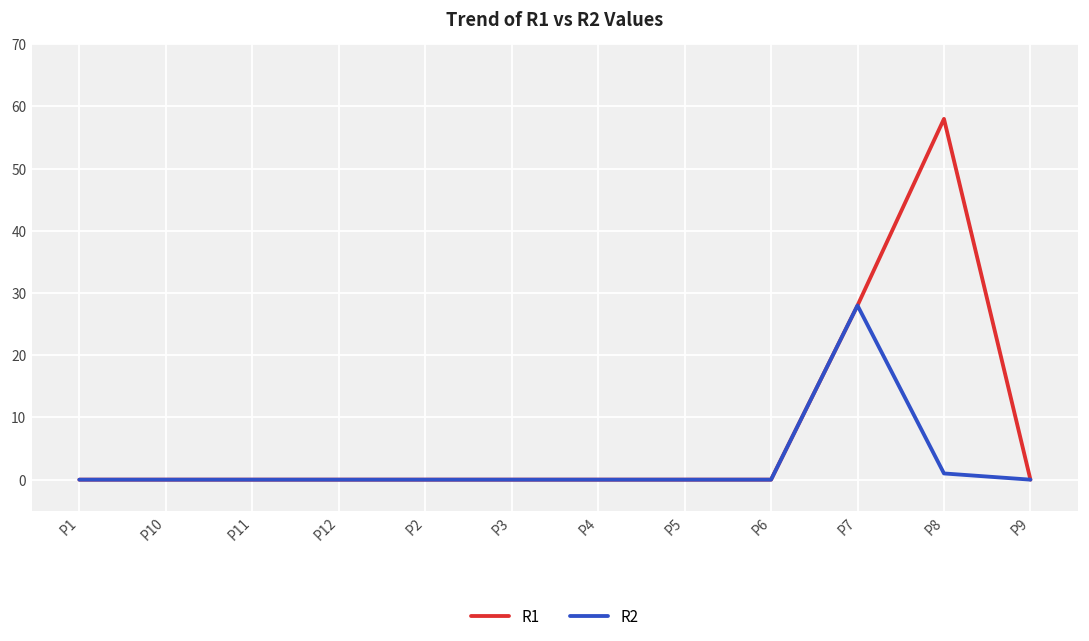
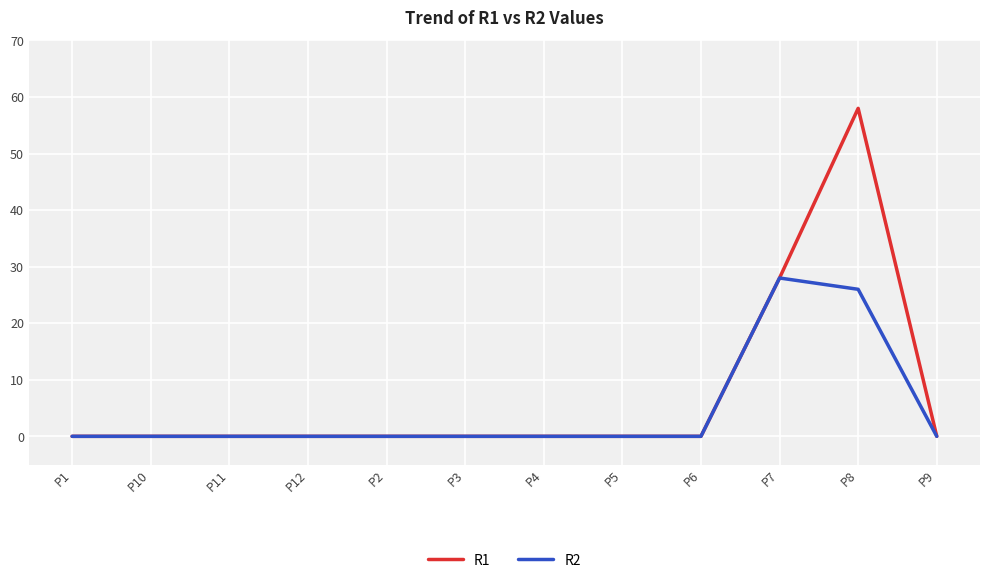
  {
    "R1": {
      "P8": 58
    },
    "R2": {
-     "P8": 1
+     "P8": 26
    }
  }
